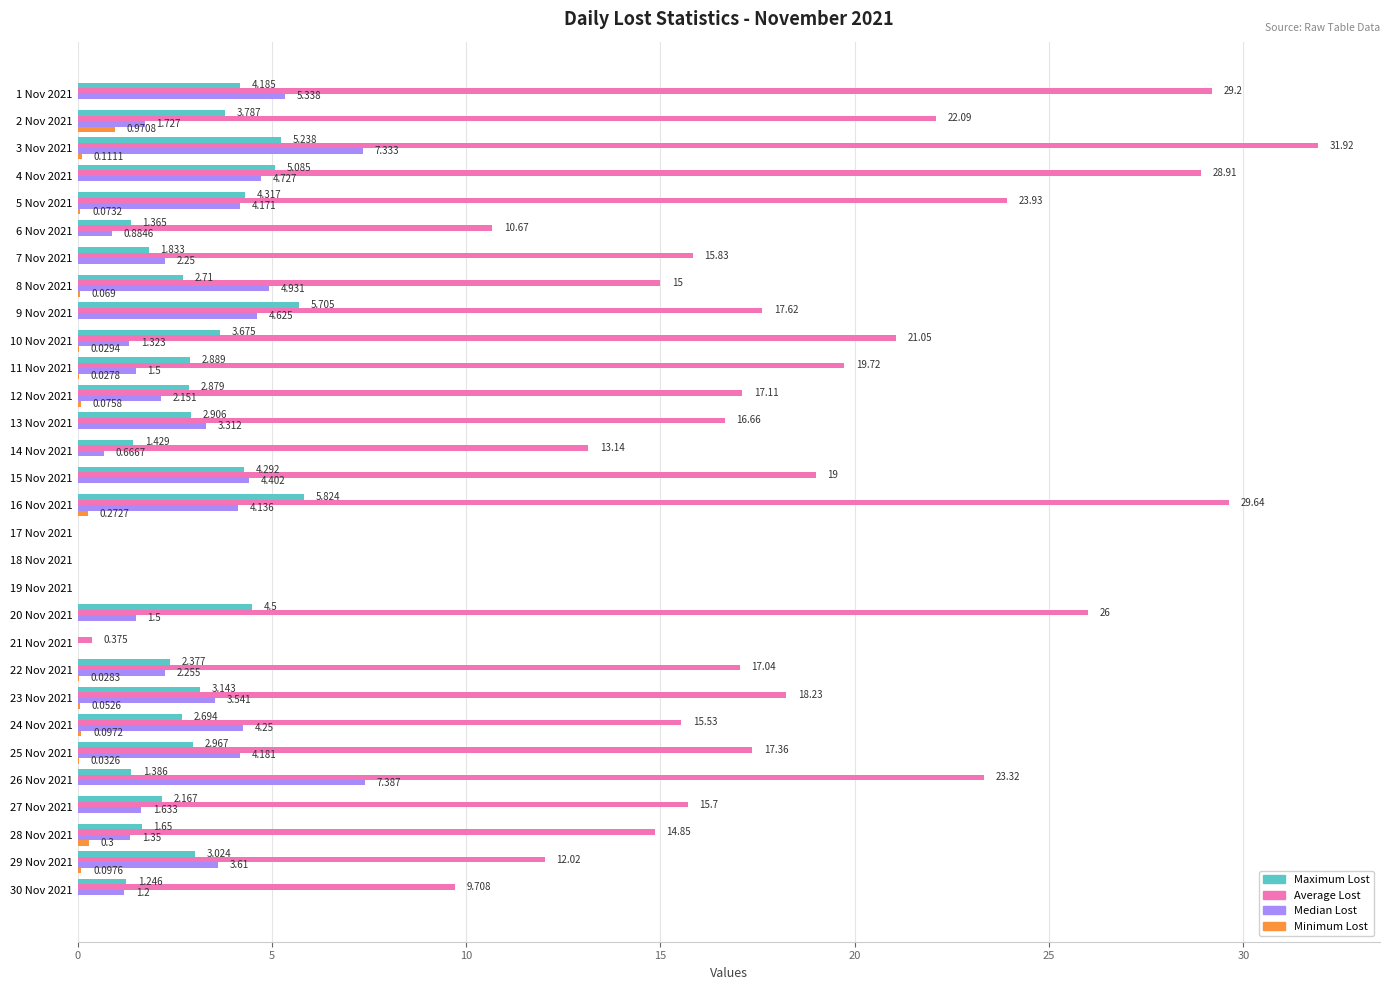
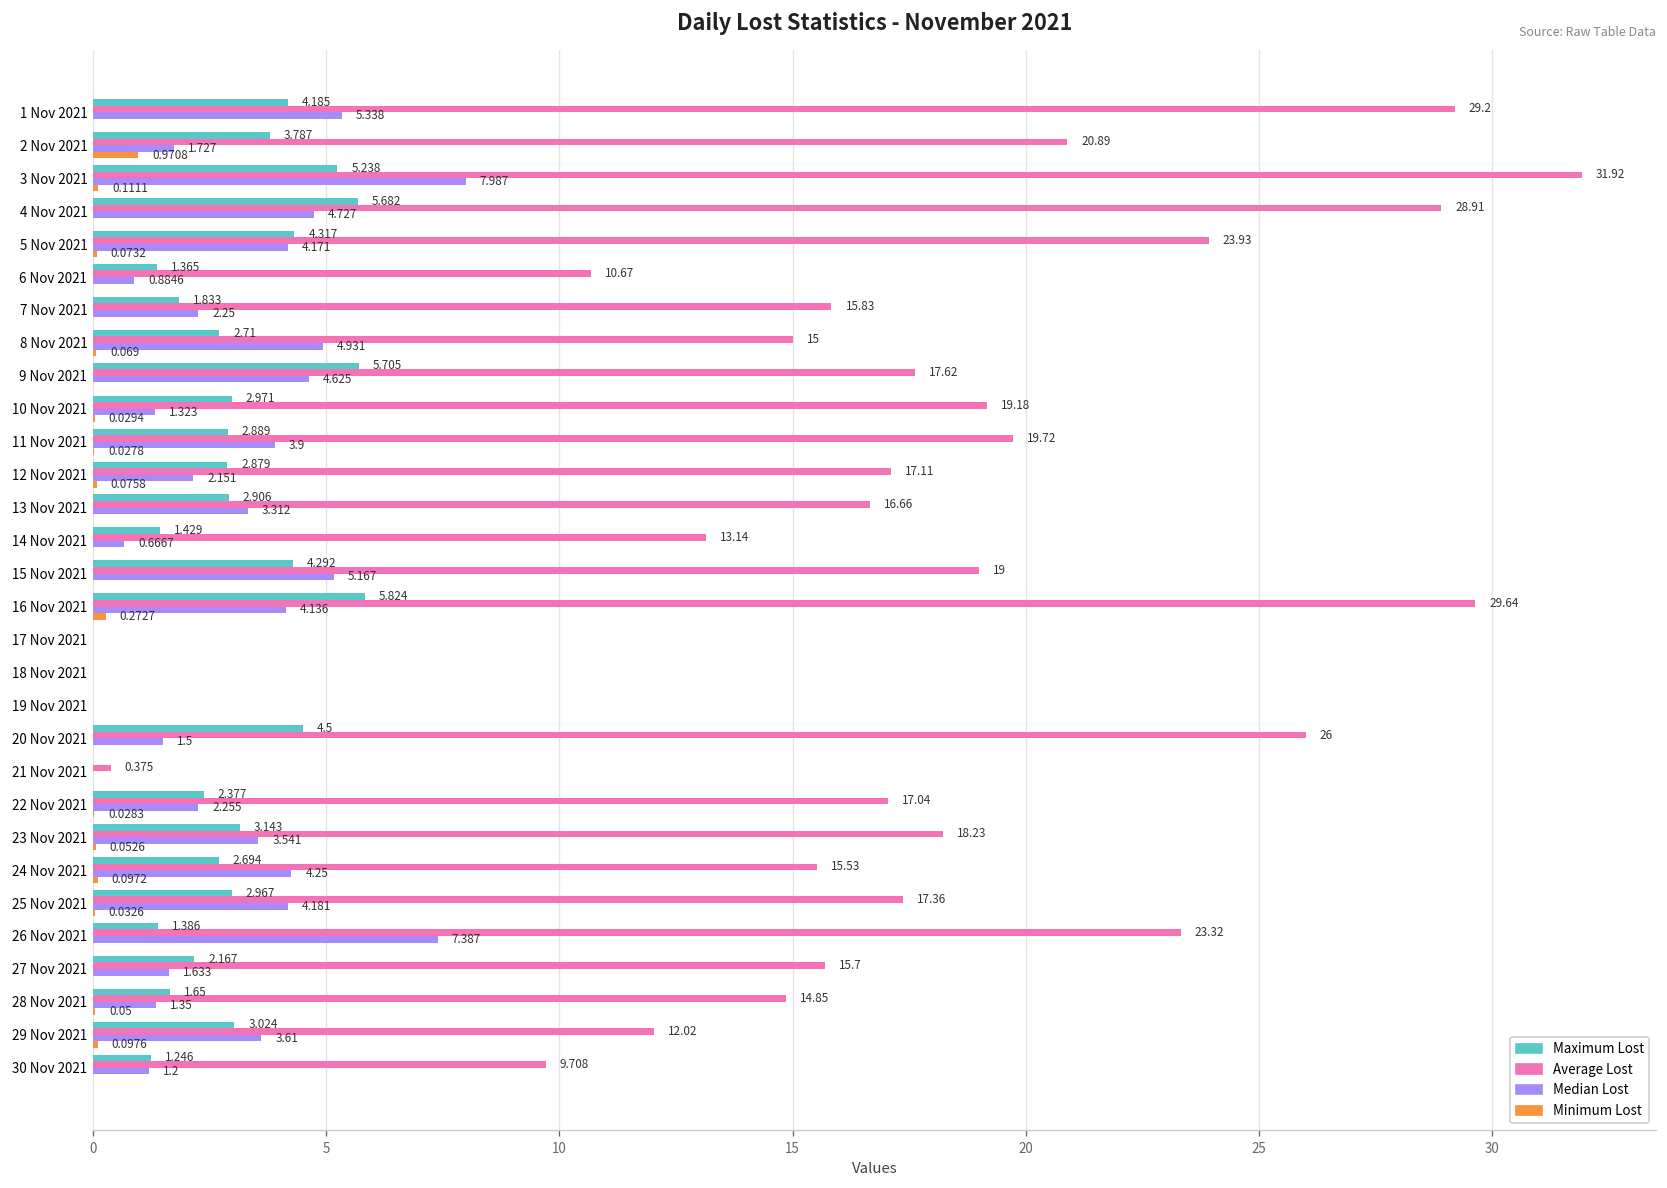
  {
    "Maximum Lost": {
      "1 Nov 2021": 4.185,
      "2 Nov 2021": 3.787,
      "3 Nov 2021": 5.238,
-     "4 Nov 2021": 5.085,
+     "4 Nov 2021": 5.682,
      "5 Nov 2021": 4.317,
      "6 Nov 2021": 1.365,
      "7 Nov 2021": 1.833,
      "8 Nov 2021": 2.71,
      "9 Nov 2021": 5.705,
-     "10 Nov 2021": 3.675,
+     "10 Nov 2021": 2.971,
      "11 Nov 2021": 2.889,
      "12 Nov 2021": 2.879,
      "13 Nov 2021": 2.906,
      "14 Nov 2021": 1.429,
      "15 Nov 2021": 4.292,
      "16 Nov 2021": 5.824,
      "20 Nov 2021": 4.5,
      "22 Nov 2021": 2.377,
      "23 Nov 2021": 3.143,
      "24 Nov 2021": 2.694,
      "25 Nov 2021": 2.967,
      "26 Nov 2021": 1.386,
      "27 Nov 2021": 2.167,
      "28 Nov 2021": 1.65,
      "29 Nov 2021": 3.024,
      "30 Nov 2021": 1.2
    },
    "Average Lost": {
      "1 Nov 2021": 29.2,
-     "2 Nov 2021": 22.09,
+     "2 Nov 2021": 20.89,
      "3 Nov 2021": 31.92,
      "4 Nov 2021": 28.91,
      "5 Nov 2021": 23.93,
      "6 Nov 2021": 10.67,
      "7 Nov 2021": 15.83,
      "8 Nov 2021": 15,
      "9 Nov 2021": 17.62,
-     "10 Nov 2021": 21.05,
+     "10 Nov 2021": 19.18,
      "11 Nov 2021": 19.72,
      "12 Nov 2021": 17.11,
      "13 Nov 2021": 16.66,
      "14 Nov 2021": 13.14,
      "15 Nov 2021": 19,
      "16 Nov 2021": 29.64,
      "20 Nov 2021": 26,
      "21 Nov 2021": 0.375,
      "22 Nov 2021": 17.04,
      "23 Nov 2021": 18.23,
      "24 Nov 2021": 15.53,
      "25 Nov 2021": 17.36,
      "26 Nov 2021": 23.32,
      "27 Nov 2021": 15.7,
      "28 Nov 2021": 14.85,
      "29 Nov 2021": 12.02,
      "30 Nov 2021": 9.708
    },
    "Median Lost": {
      "1 Nov 2021": 5.338,
      "2 Nov 2021": 1.727,
-     "3 Nov 2021": 7.333,
+     "3 Nov 2021": 7.987,
      "4 Nov 2021": 4.727,
      "5 Nov 2021": 4.171,
      "6 Nov 2021": 0.8846,
      "7 Nov 2021": 2.25,
      "8 Nov 2021": 4.931,
      "9 Nov 2021": 4.625,
      "10 Nov 2021": 1.323,
-     "11 Nov 2021": 1.5,
+     "11 Nov 2021": 3.9,
      "12 Nov 2021": 2.151,
      "13 Nov 2021": 3.312,
      "14 Nov 2021": 0.6667,
-     "15 Nov 2021": 4.402,
+     "15 Nov 2021": 5.167,
      "16 Nov 2021": 4.136,
      "20 Nov 2021": 1.5,
      "22 Nov 2021": 2.255,
      "23 Nov 2021": 3.541,
      "24 Nov 2021": 4.25,
      "25 Nov 2021": 4.181,
      "26 Nov 2021": 7.387,
      "27 Nov 2021": 1.633,
      "28 Nov 2021": 1.35,
      "29 Nov 2021": 3.61,
      "30 Nov 2021": 1.2
    },
    "Minimum Lost": {
      "2 Nov 2021": 0.9708,
      "3 Nov 2021": 0.1111,
      "5 Nov 2021": 0.0732,
      "8 Nov 2021": 0.069,
      "10 Nov 2021": 0.0294,
      "11 Nov 2021": 0.0278,
      "12 Nov 2021": 0.0758,
      "16 Nov 2021": 0.2727,
      "22 Nov 2021": 0.0283,
      "23 Nov 2021": 0.0526,
      "24 Nov 2021": 0.0972,
      "25 Nov 2021": 0.0326,
-     "28 Nov 2021": 0.3,
+     "28 Nov 2021": 0.05,
      "29 Nov 2021": 0.0976
    }
  }
